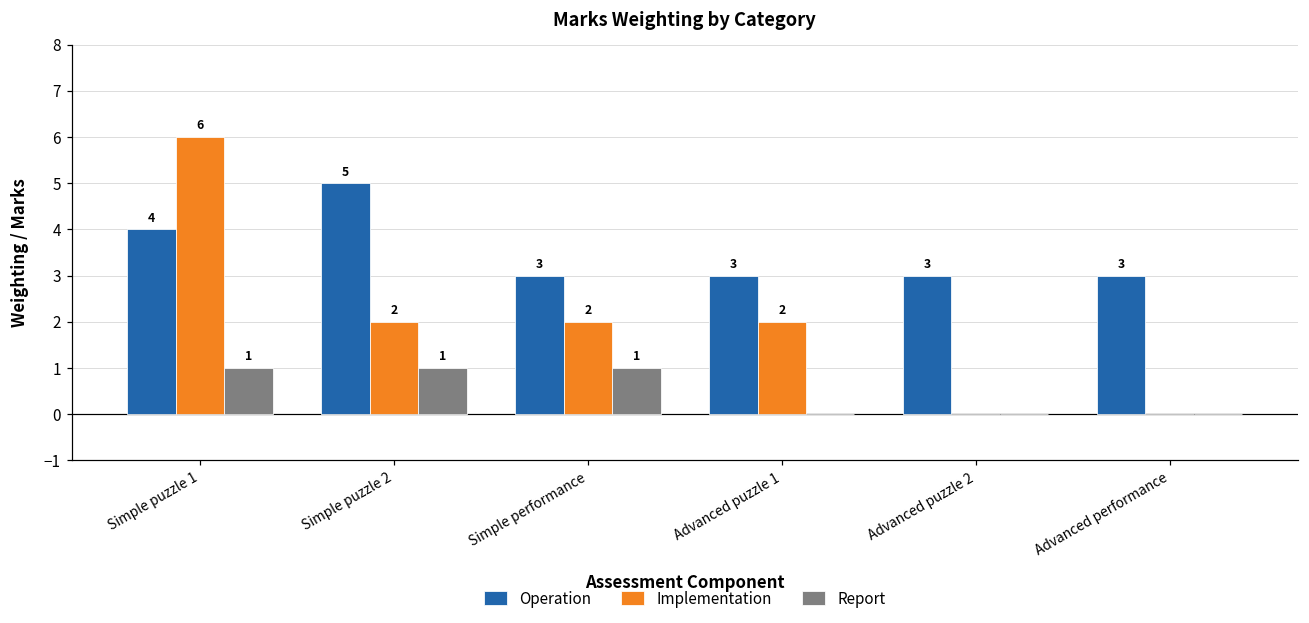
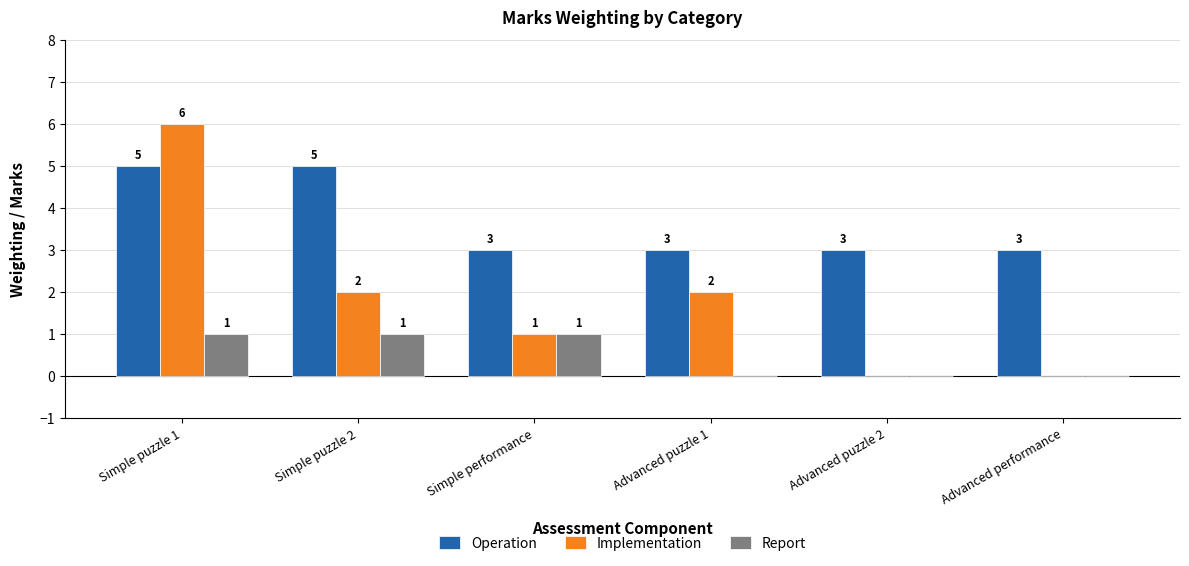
  {
    "Operation": {
-     "Simple puzzle 1": 4,
+     "Simple puzzle 1": 5,
      "Simple puzzle 2": 5,
      "Simple performance": 3,
      "Advanced puzzle 1": 3,
      "Advanced puzzle 2": 3,
      "Advanced performance": 3
    },
    "Implementation": {
      "Simple puzzle 1": 6,
      "Simple puzzle 2": 2,
-     "Simple performance": 2,
+     "Simple performance": 1,
      "Advanced puzzle 1": 2
    },
    "Report": {
      "Simple puzzle 1": 1,
      "Simple puzzle 2": 1,
      "Simple performance": 1
    }
  }
